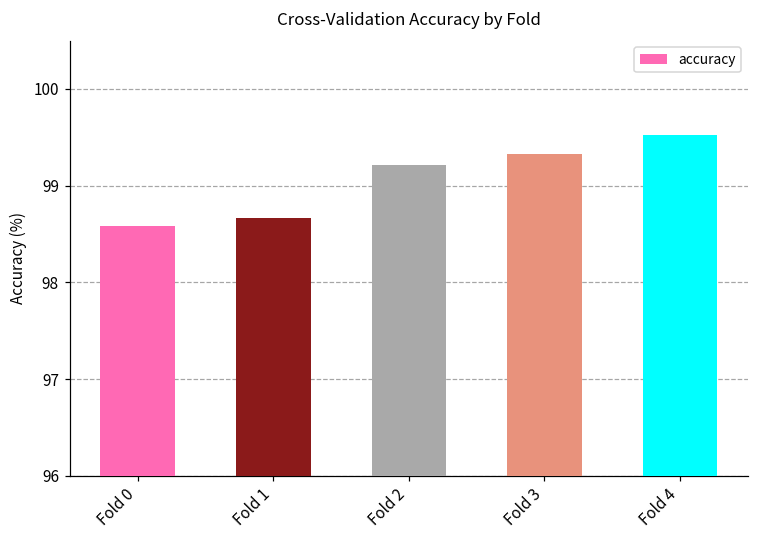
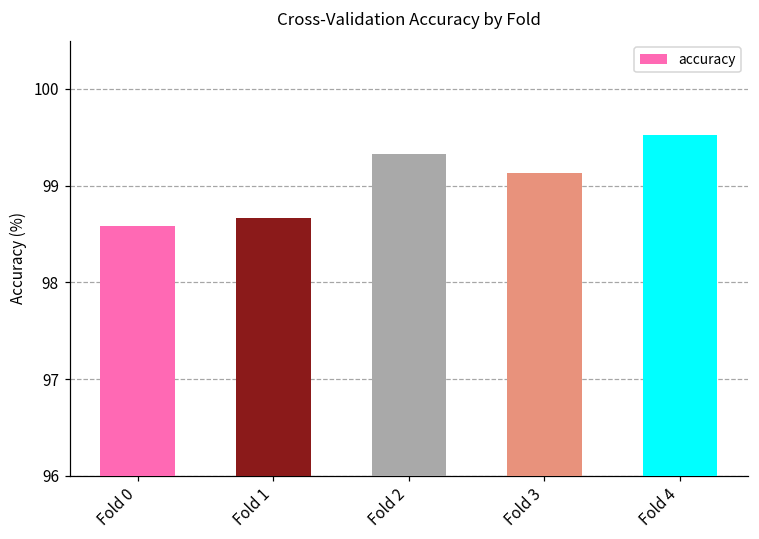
  {
    "Fold 0": 98.6,
    "Fold 1": 98.7,
-   "Fold 2": 99.2,
-   "Fold 3": 99.3,
+   "Fold 2": 99.3,
+   "Fold 3": 99.1,
    "Fold 4": 99.5
  }
